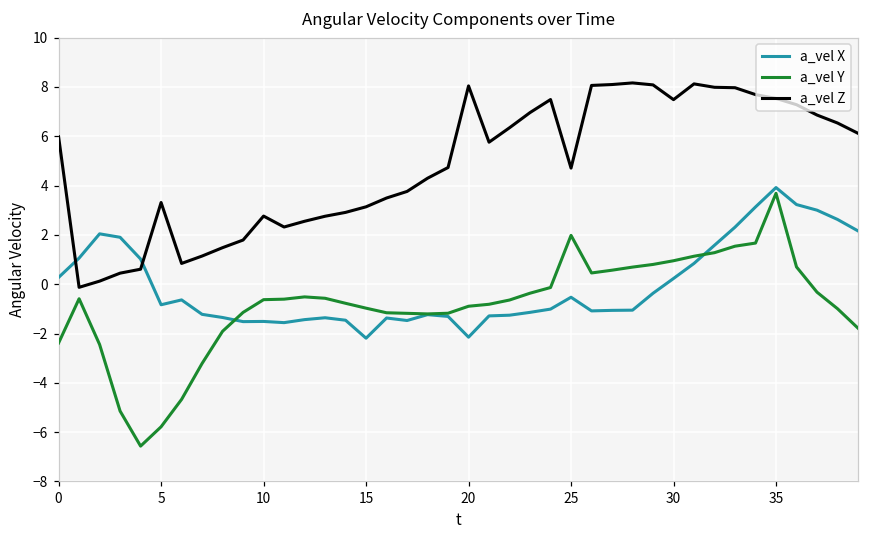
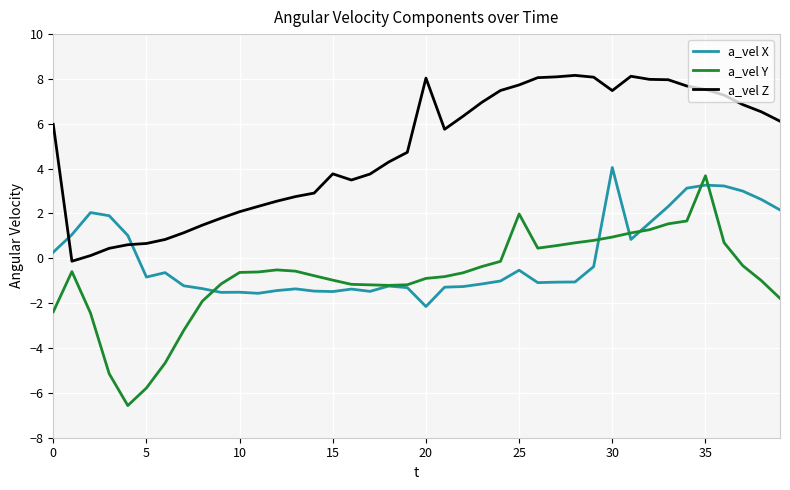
  {
    "a_vel X": {
      "0": 0.3,
      "5": -0.8,
      "10": -1.5,
-     "15": -2.2,
+     "15": -1.5,
      "20": -2.1,
      "25": -0.5,
-     "30": 0.2,
-     "35": 3.9
+     "30": 4.1,
+     "35": 3.3
    },
    "a_vel Y": {
      "0": -2.4,
      "5": -5.8,
      "10": -0.6,
      "15": -1.0,
      "20": -0.9,
      "25": 2.0,
      "30": 0.9,
      "35": 3.7
    },
    "a_vel Z": {
      "0": 6.0,
-     "5": 3.3,
-     "10": 2.8,
-     "15": 3.1,
+     "5": 0.7,
+     "10": 2.1,
+     "15": 3.8,
      "20": 8.0,
-     "25": 4.7,
+     "25": 7.7,
      "30": 7.5
    }
  }
